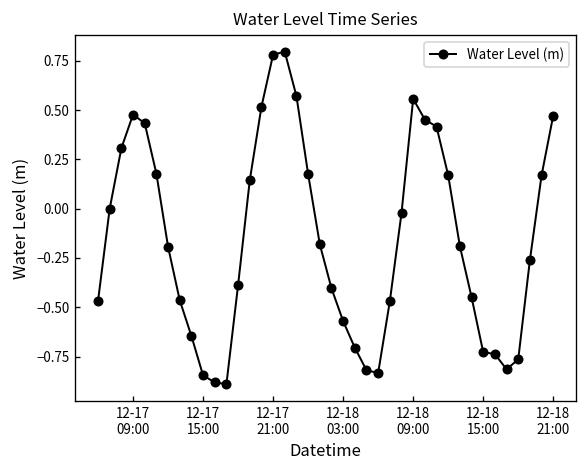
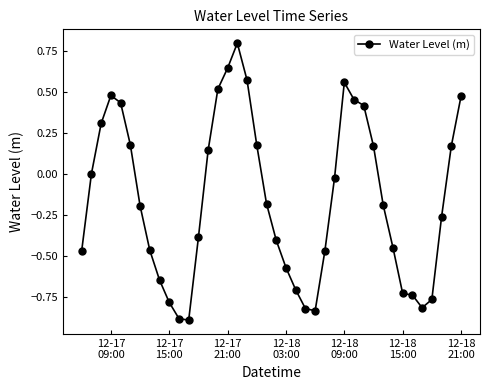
  {
    "12-17 09:00": 0.48,
-   "12-17 15:00": -0.85,
-   "12-17 21:00": 0.78,
+   "12-17 15:00": -0.78,
+   "12-17 21:00": 0.64,
    "12-18 03:00": -0.57,
    "12-18 09:00": 0.56,
    "12-18 15:00": -0.73,
    "12-18 21:00": 0.47
  }
